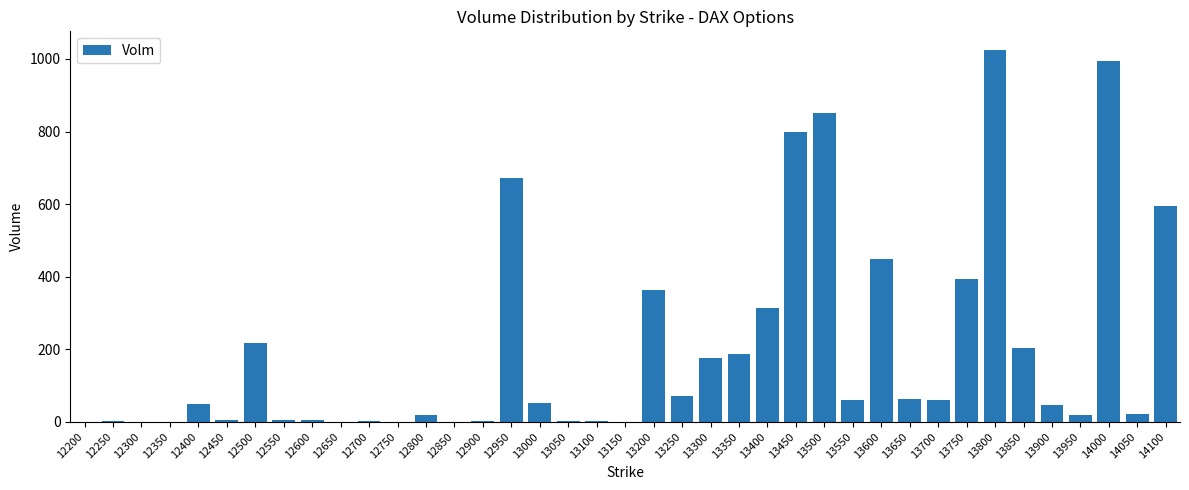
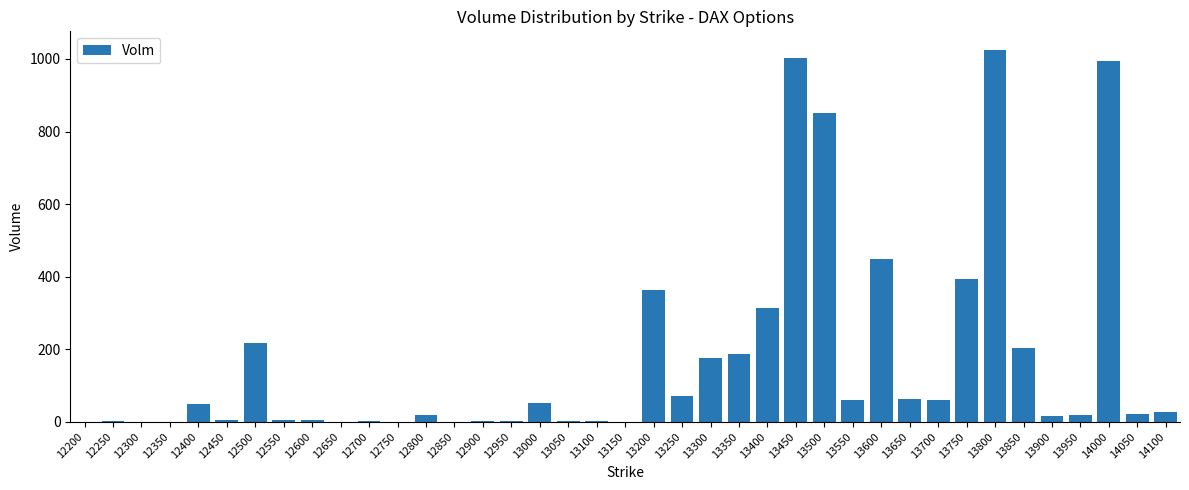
  {
    "12200": 0,
    "12300": 0,
    "12350": 0,
    "12400": 50,
    "12500": 220,
    "12650": 0,
    "12750": 0,
    "12800": 20,
    "12850": 0,
-   "12950": 670,
+   "12950": 0,
    "13000": 50,
    "13150": 0,
    "13200": 360,
    "13250": 70,
    "13300": 180,
    "13350": 190,
    "13400": 310,
-   "13450": 800,
+   "13450": 1000,
    "13500": 850,
    "13550": 60,
    "13600": 450,
    "13650": 60,
    "13700": 60,
    "13750": 390,
    "13800": 1030,
    "13850": 200,
-   "13900": 50,
+   "13900": 20,
    "13950": 20,
    "14000": 990,
    "14050": 20,
-   "14100": 590
+   "14100": 30
  }
